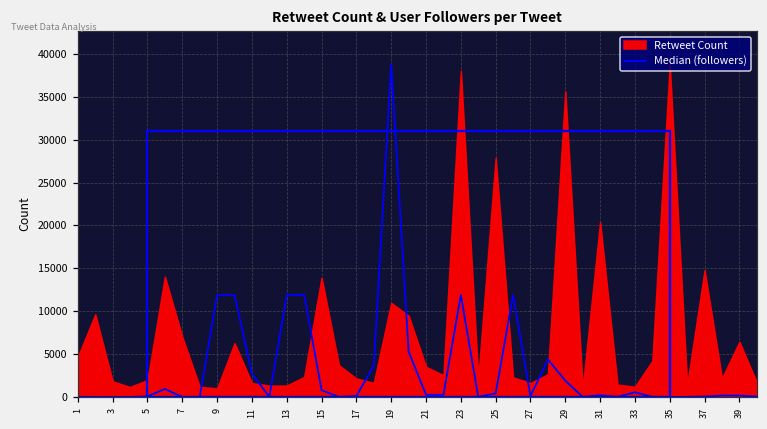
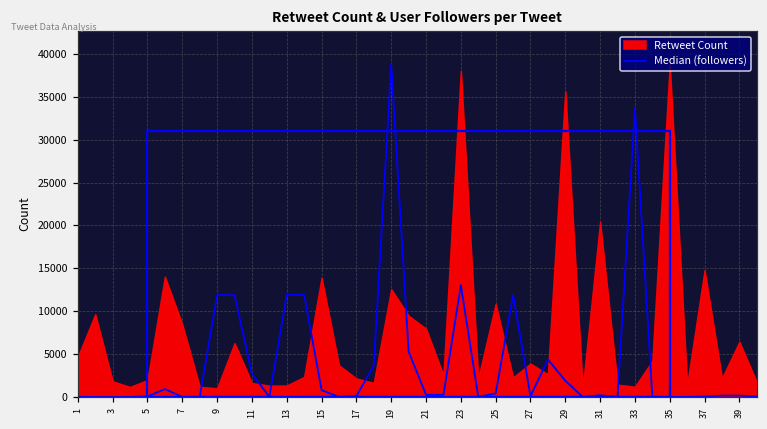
  {
    "Median (followers)": {
      "1": 0,
      "3": 0,
      "5": 0,
      "7": 0,
      "9": 12000,
      "11": 3000,
      "13": 12000,
      "15": 1000,
      "17": 0,
      "19": 39000,
      "21": 0,
-     "23": 12000,
+     "23": 13000,
      "25": 0,
      "27": 0,
      "29": 2000,
      "31": 0,
-     "33": 1000,
+     "33": 34000,
      "35": 0,
      "37": 0,
      "39": 0
    },
    "Retweet Count": {
      "1": 5000,
      "3": 2000,
      "5": 2000,
-     "7": 7000,
+     "7": 8000,
      "15": 14000,
      "17": 2000,
-     "19": 11000,
-     "21": 4000,
+     "19": 13000,
+     "21": 8000,
      "23": 38000,
-     "25": 28000,
-     "27": 2000,
+     "25": 11000,
+     "27": 4000,
      "29": 36000,
      "31": 20000,
      "37": 15000,
      "39": 6000
    }
  }
